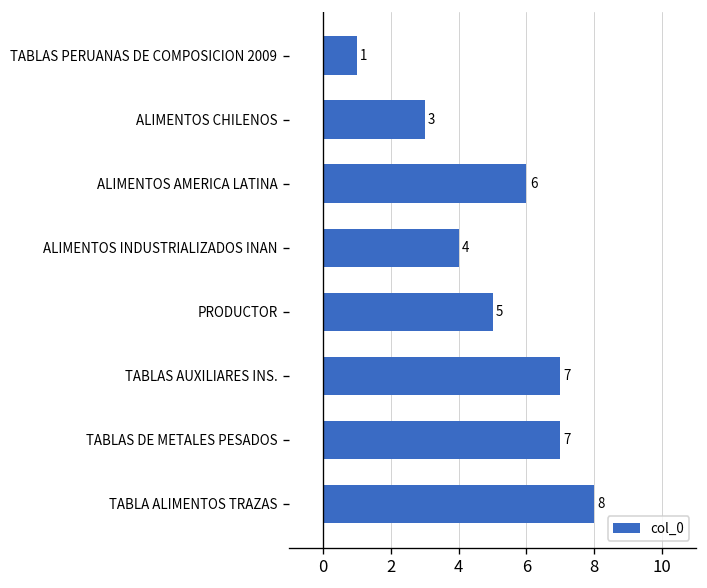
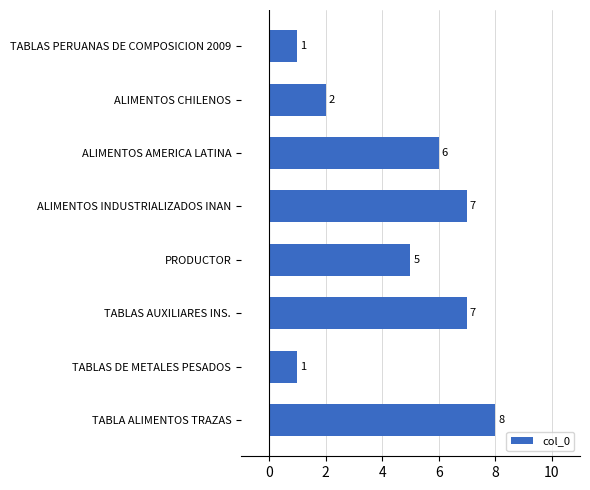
  {
    "TABLAS PERUANAS DE COMPOSICION 2009": 1,
-   "ALIMENTOS CHILENOS": 3,
+   "ALIMENTOS CHILENOS": 2,
    "ALIMENTOS AMERICA LATINA": 6,
-   "ALIMENTOS INDUSTRIALIZADOS INAN": 4,
+   "ALIMENTOS INDUSTRIALIZADOS INAN": 7,
    "PRODUCTOR": 5,
    "TABLAS AUXILIARES INS.": 7,
-   "TABLAS DE METALES PESADOS": 7,
+   "TABLAS DE METALES PESADOS": 1,
    "TABLA ALIMENTOS TRAZAS": 8
  }
